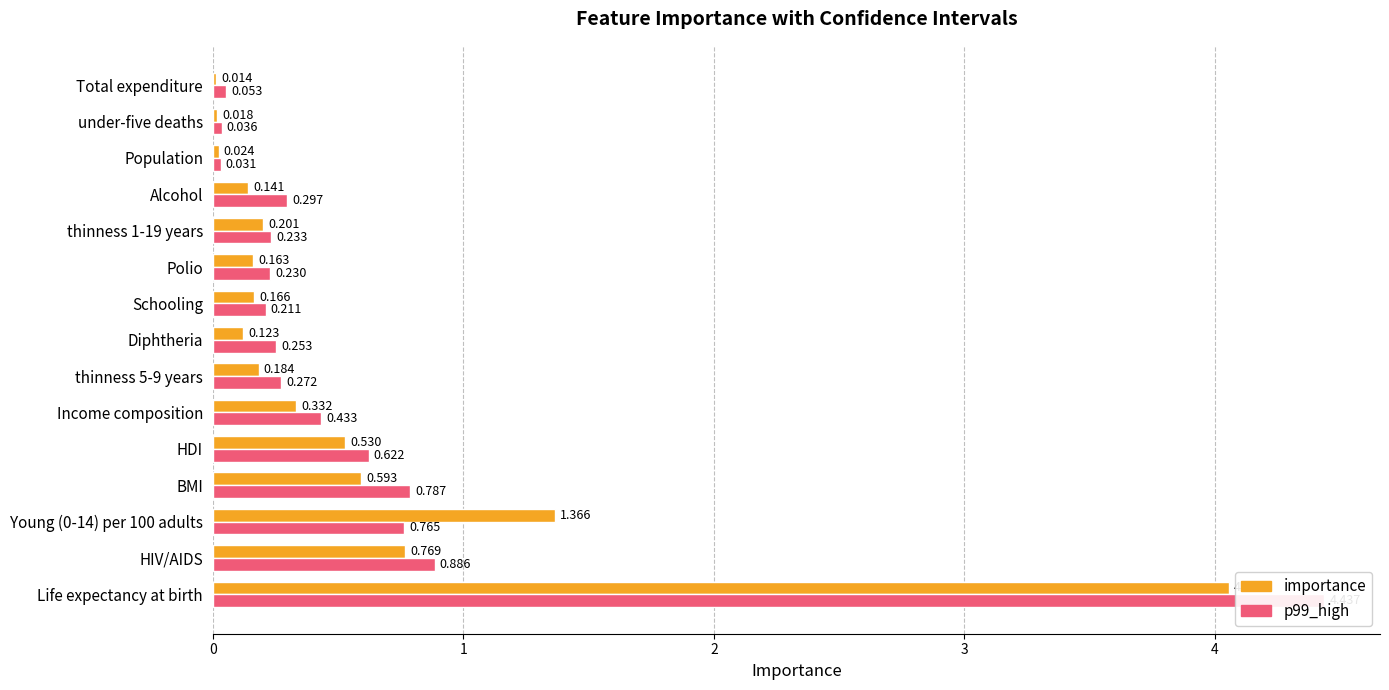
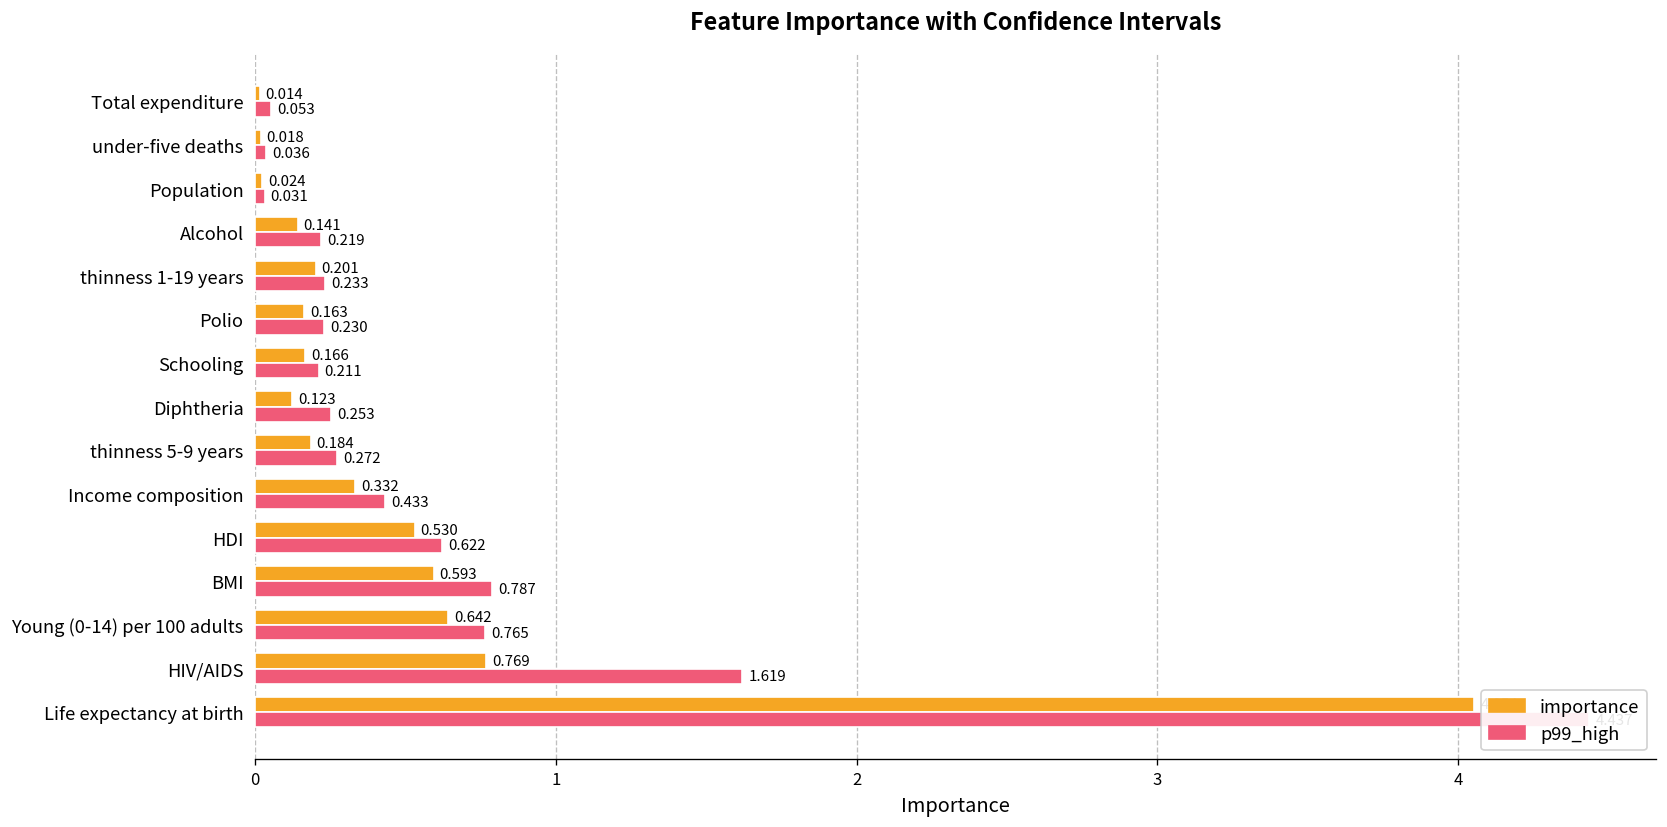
  {
    "importance": {
      "Total expenditure": 0.014,
      "under-five deaths": 0.018,
      "Population": 0.024,
      "Alcohol": 0.141,
      "thinness 1-19 years": 0.201,
      "Polio": 0.163,
      "Schooling": 0.166,
      "Diphtheria": 0.123,
      "thinness 5-9 years": 0.184,
      "Income composition": 0.332,
      "HDI": 0.530,
      "BMI": 0.593,
-     "Young (0-14) per 100 adults": 1.366,
+     "Young (0-14) per 100 adults": 0.642,
      "HIV/AIDS": 0.769
    },
    "p99_high": {
      "Total expenditure": 0.053,
      "under-five deaths": 0.036,
      "Population": 0.031,
-     "Alcohol": 0.297,
+     "Alcohol": 0.219,
      "thinness 1-19 years": 0.233,
      "Polio": 0.230,
      "Schooling": 0.211,
      "Diphtheria": 0.253,
      "thinness 5-9 years": 0.272,
      "Income composition": 0.433,
      "HDI": 0.622,
      "BMI": 0.787,
      "Young (0-14) per 100 adults": 0.765,
-     "HIV/AIDS": 0.886
+     "HIV/AIDS": 1.619
    }
  }
